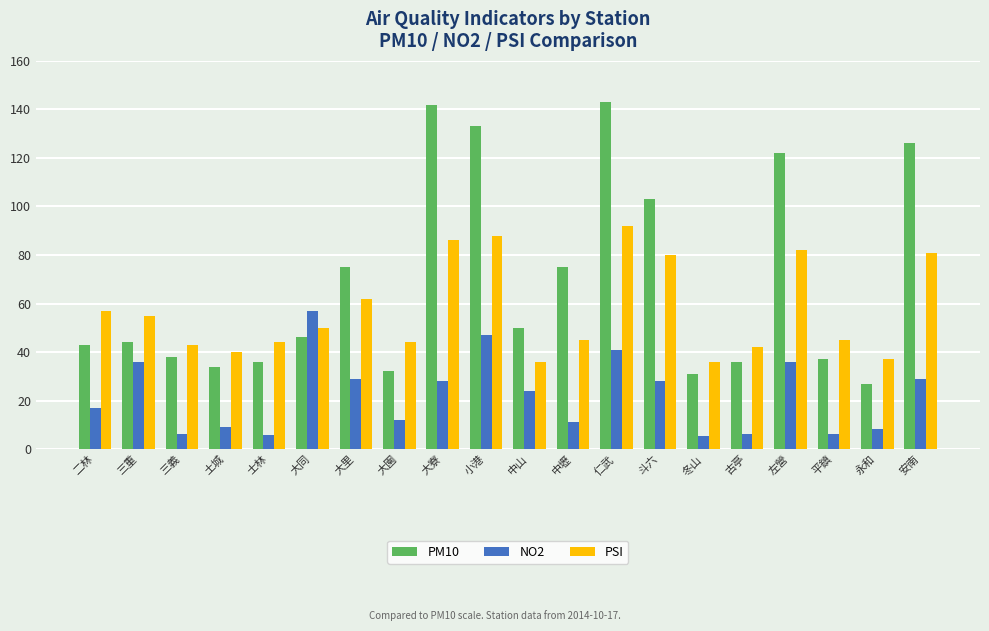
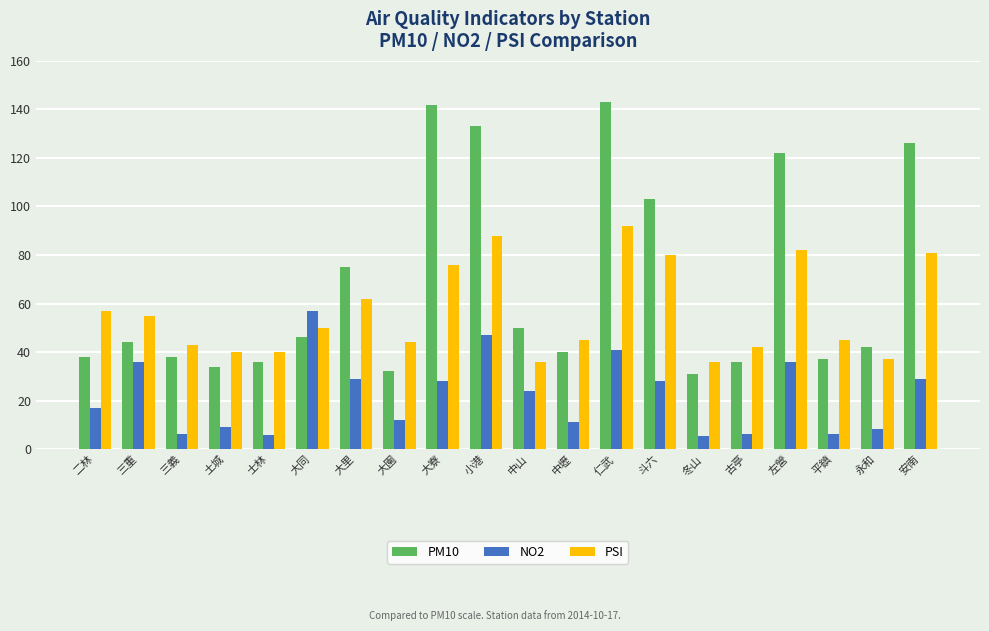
  {
    "PM10": {
-     "二林": 43,
+     "二林": 38,
      "三重": 44,
      "三義": 38,
      "土城": 34,
      "士林": 36,
      "大同": 46,
      "大里": 75,
      "大園": 32,
      "大寮": 142,
      "小港": 133,
      "中山": 50,
-     "中壢": 75,
+     "中壢": 40,
      "仁武": 143,
      "斗六": 103,
      "冬山": 31,
      "古亭": 36,
      "左營": 122,
      "平鎮": 37,
-     "永和": 27,
+     "永和": 42,
      "安南": 126
    },
    "NO2": {
      "二林": 17,
      "三重": 36,
      "三義": 6,
      "土城": 9,
      "士林": 6,
      "大同": 57,
      "大里": 29,
      "大園": 12,
      "大寮": 28,
      "小港": 47,
      "中山": 24,
      "中壢": 11,
      "仁武": 41,
      "斗六": 28,
      "冬山": 5,
      "古亭": 6,
      "左營": 36,
      "平鎮": 6,
      "永和": 8,
      "安南": 29
    },
    "PSI": {
      "二林": 57,
      "三重": 55,
      "三義": 43,
      "土城": 40,
-     "士林": 44,
+     "士林": 40,
      "大同": 50,
      "大里": 62,
      "大園": 44,
-     "大寮": 86,
+     "大寮": 76,
      "小港": 88,
      "中山": 36,
      "中壢": 45,
      "仁武": 92,
      "斗六": 80,
      "冬山": 36,
      "古亭": 42,
      "左營": 82,
      "平鎮": 45,
      "永和": 37,
      "安南": 81
    }
  }
